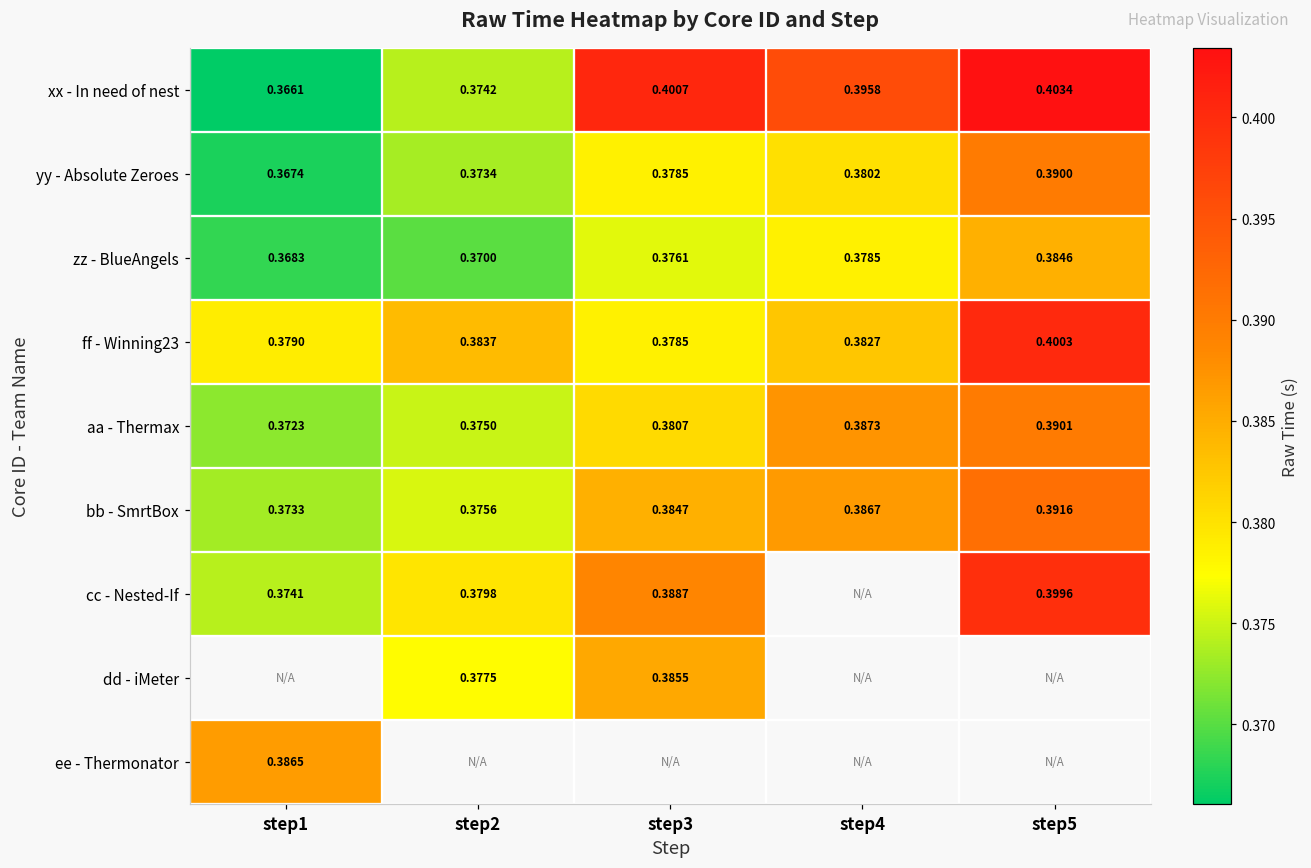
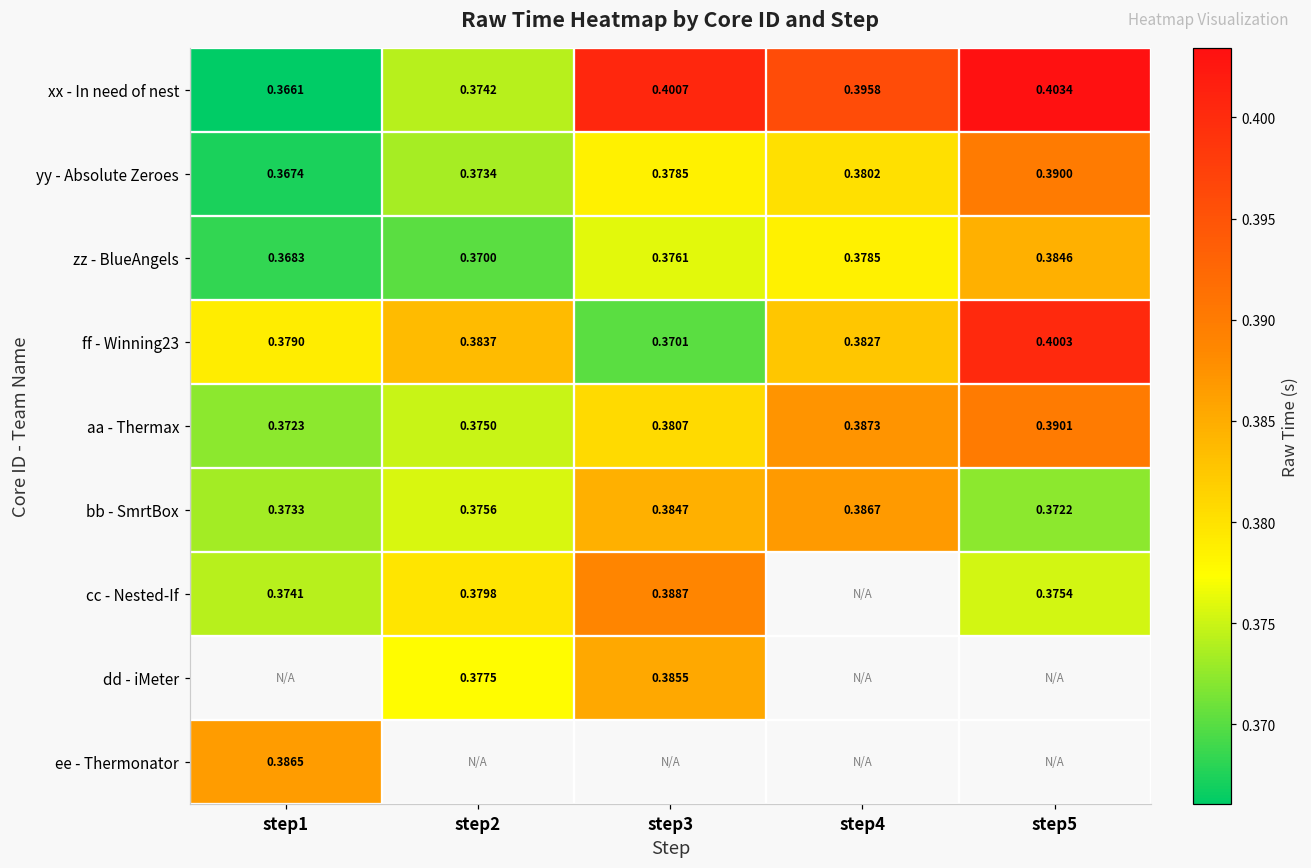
  {
    "xx - In need of nest": {
      "step1": 0.3661,
      "step2": 0.3742,
      "step3": 0.4007,
      "step4": 0.3958,
      "step5": 0.4034
    },
    "yy - Absolute Zeroes": {
      "step1": 0.3674,
      "step2": 0.3734,
      "step3": 0.3785,
      "step4": 0.3802,
      "step5": 0.3900
    },
    "zz - BlueAngels": {
      "step1": 0.3683,
      "step2": 0.3700,
      "step3": 0.3761,
      "step4": 0.3785,
      "step5": 0.3846
    },
    "ff - Winning23": {
      "step1": 0.3790,
      "step2": 0.3837,
-     "step3": 0.3785,
+     "step3": 0.3701,
      "step4": 0.3827,
      "step5": 0.4003
    },
    "aa - Thermax": {
      "step1": 0.3723,
      "step2": 0.3750,
      "step3": 0.3807,
      "step4": 0.3873,
      "step5": 0.3901
    },
    "bb - SmrtBox": {
      "step1": 0.3733,
      "step2": 0.3756,
      "step3": 0.3847,
      "step4": 0.3867,
-     "step5": 0.3916
+     "step5": 0.3722
    },
    "cc - Nested-If": {
      "step1": 0.3741,
      "step2": 0.3798,
      "step3": 0.3887,
-     "step5": 0.3996
+     "step5": 0.3754
    },
    "dd - iMeter": {
      "step2": 0.3775,
      "step3": 0.3855
    },
    "ee - Thermonator": {
      "step1": 0.3865
    }
  }
